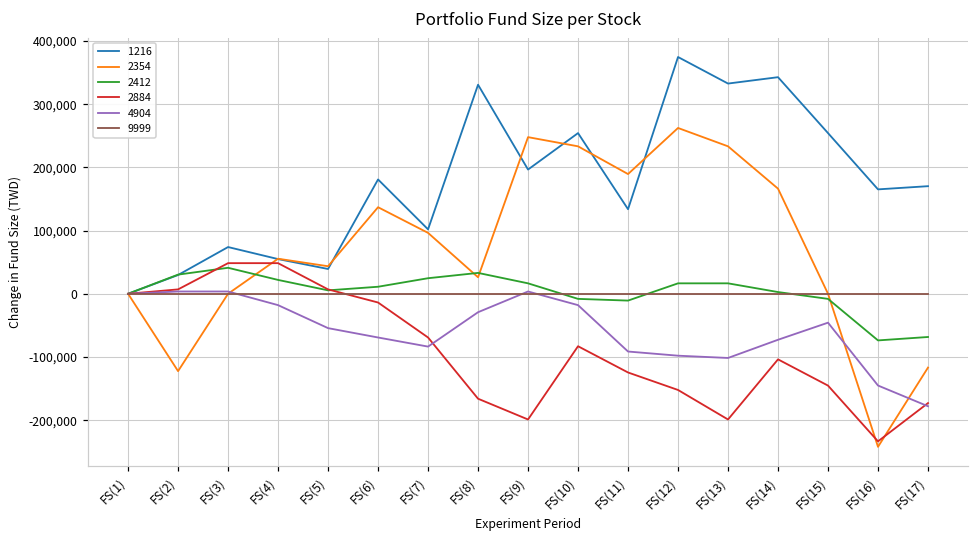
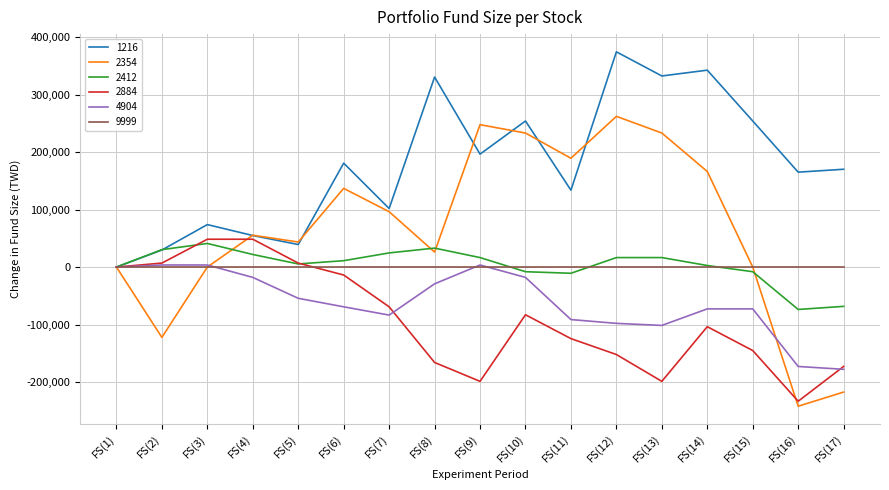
  {
    "1216": {
      "FS(3)": "70,000",
      "FS(6)": "180,000",
      "FS(7)": "100,000",
      "FS(8)": "330,000",
      "FS(9)": "200,000",
      "FS(10)": "250,000",
      "FS(11)": "130,000",
      "FS(12)": "370,000",
      "FS(13)": "330,000",
      "FS(14)": "340,000",
      "FS(15)": "250,000",
      "FS(16)": "170,000",
      "FS(17)": "170,000"
    },
    "2354": {
      "FS(2)": "-120,000",
      "FS(6)": "140,000",
      "FS(7)": "100,000",
      "FS(8)": "30,000",
      "FS(9)": "250,000",
      "FS(10)": "230,000",
      "FS(11)": "190,000",
      "FS(12)": "260,000",
      "FS(13)": "230,000",
      "FS(14)": "170,000",
      "FS(16)": "-240,000",
-     "FS(17)": "-120,000"
+     "FS(17)": "-220,000"
    },
    "2412": {
      "FS(3)": "40,000",
      "FS(4)": "20,000",
      "FS(6)": "10,000",
      "FS(7)": "20,000",
      "FS(8)": "30,000",
      "FS(9)": "20,000",
      "FS(10)": "-10,000",
      "FS(11)": "-10,000",
      "FS(12)": "20,000",
      "FS(13)": "20,000",
      "FS(15)": "-10,000",
      "FS(16)": "-70,000",
      "FS(17)": "-70,000"
    },
    "2884": {
      "FS(3)": "50,000",
      "FS(4)": "50,000",
      "FS(6)": "-10,000",
      "FS(7)": "-70,000",
      "FS(8)": "-170,000",
      "FS(9)": "-200,000",
      "FS(10)": "-80,000",
      "FS(11)": "-120,000",
      "FS(12)": "-150,000",
      "FS(13)": "-200,000",
      "FS(14)": "-100,000",
      "FS(15)": "-150,000",
      "FS(16)": "-230,000",
      "FS(17)": "-170,000"
    },
    "4904": {
      "FS(4)": "-20,000",
      "FS(5)": "-50,000",
      "FS(6)": "-70,000",
      "FS(7)": "-80,000",
      "FS(8)": "-30,000",
      "FS(10)": "-20,000",
      "FS(11)": "-90,000",
      "FS(12)": "-100,000",
      "FS(13)": "-100,000",
      "FS(14)": "-70,000",
-     "FS(15)": "-50,000",
-     "FS(16)": "-150,000",
+     "FS(15)": "-70,000",
+     "FS(16)": "-170,000",
      "FS(17)": "-180,000"
    },
    "9999": {
      "FS(4)": "0",
      "FS(5)": "0",
      "FS(6)": "0",
      "FS(7)": "0",
      "FS(8)": "0",
      "FS(10)": "0",
      "FS(11)": "0",
      "FS(12)": "0",
      "FS(13)": "0",
      "FS(16)": "0",
      "FS(17)": "0"
    }
  }
